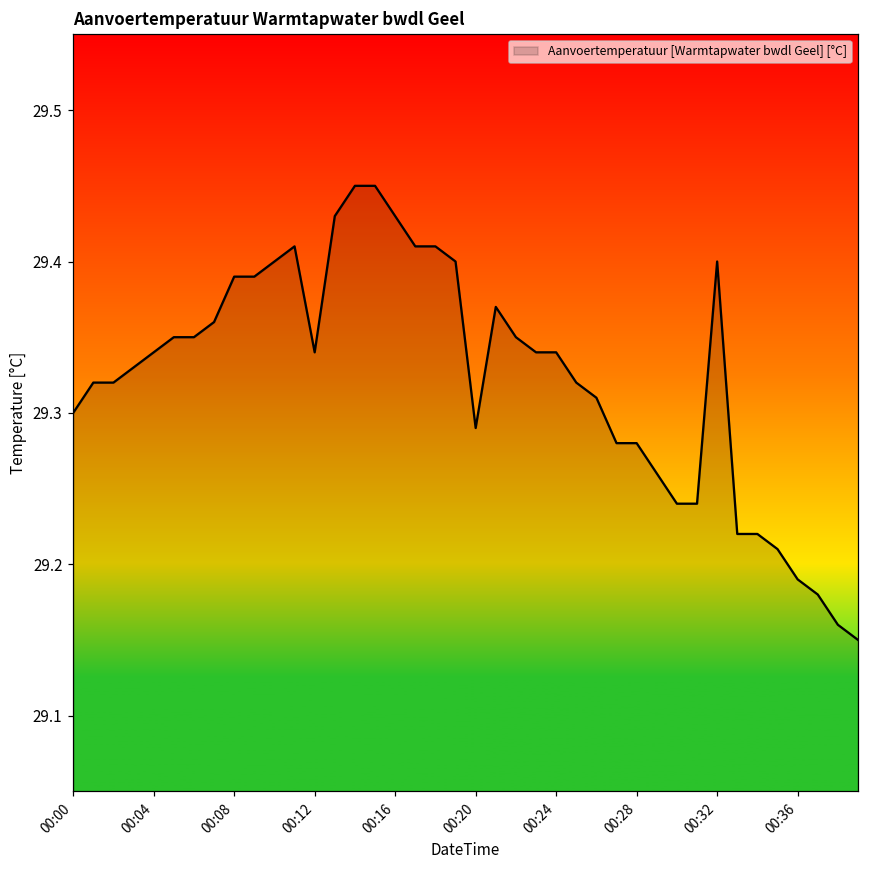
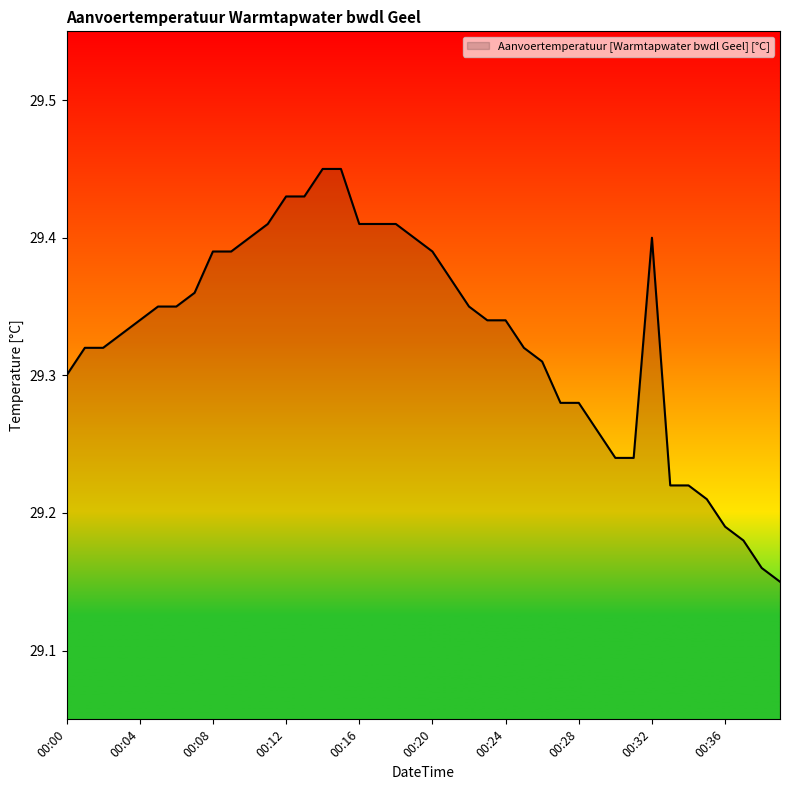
  {
    "00:00": 29.30,
    "00:04": 29.34,
    "00:08": 29.39,
-   "00:12": 29.34,
-   "00:16": 29.43,
-   "00:20": 29.29,
+   "00:12": 29.43,
+   "00:16": 29.41,
+   "00:20": 29.39,
    "00:24": 29.34,
    "00:28": 29.28,
    "00:32": 29.40,
    "00:36": 29.19
  }
